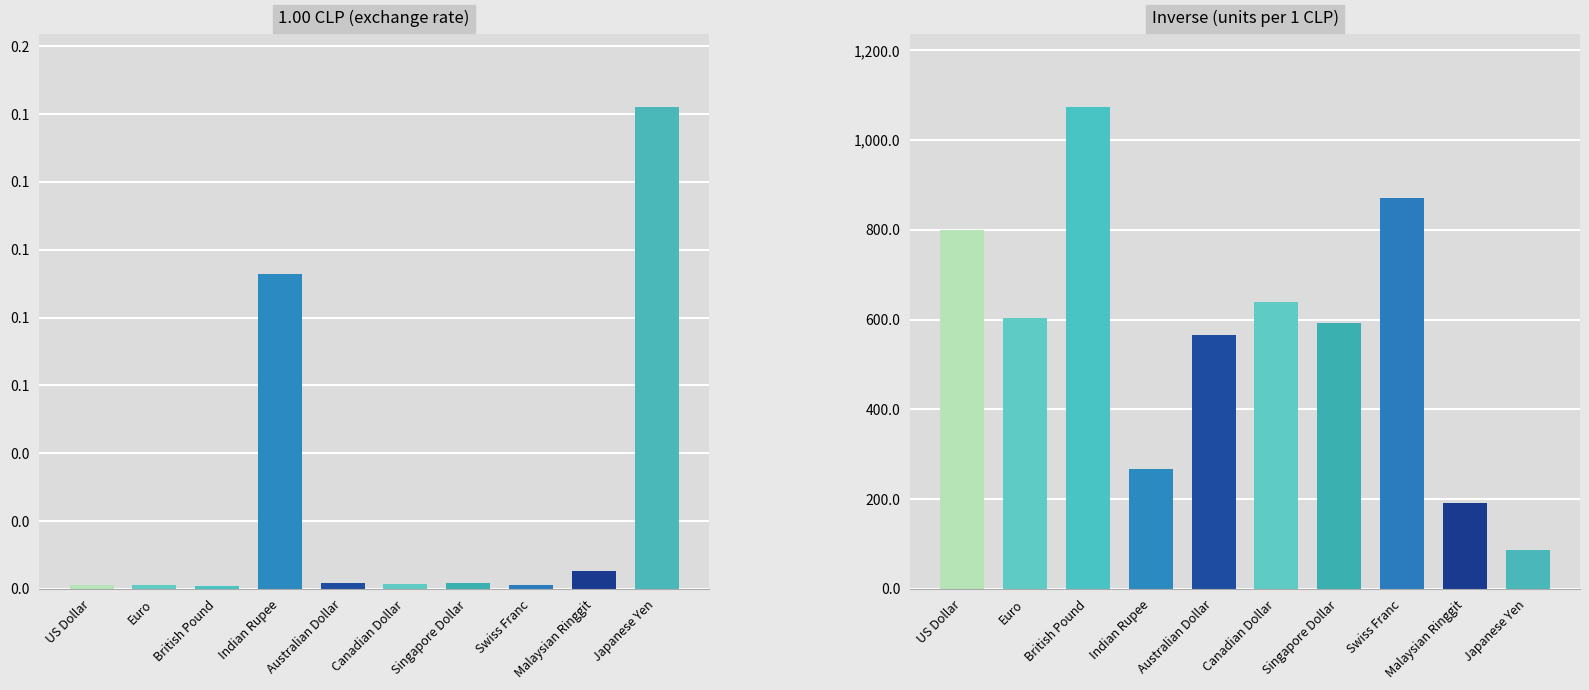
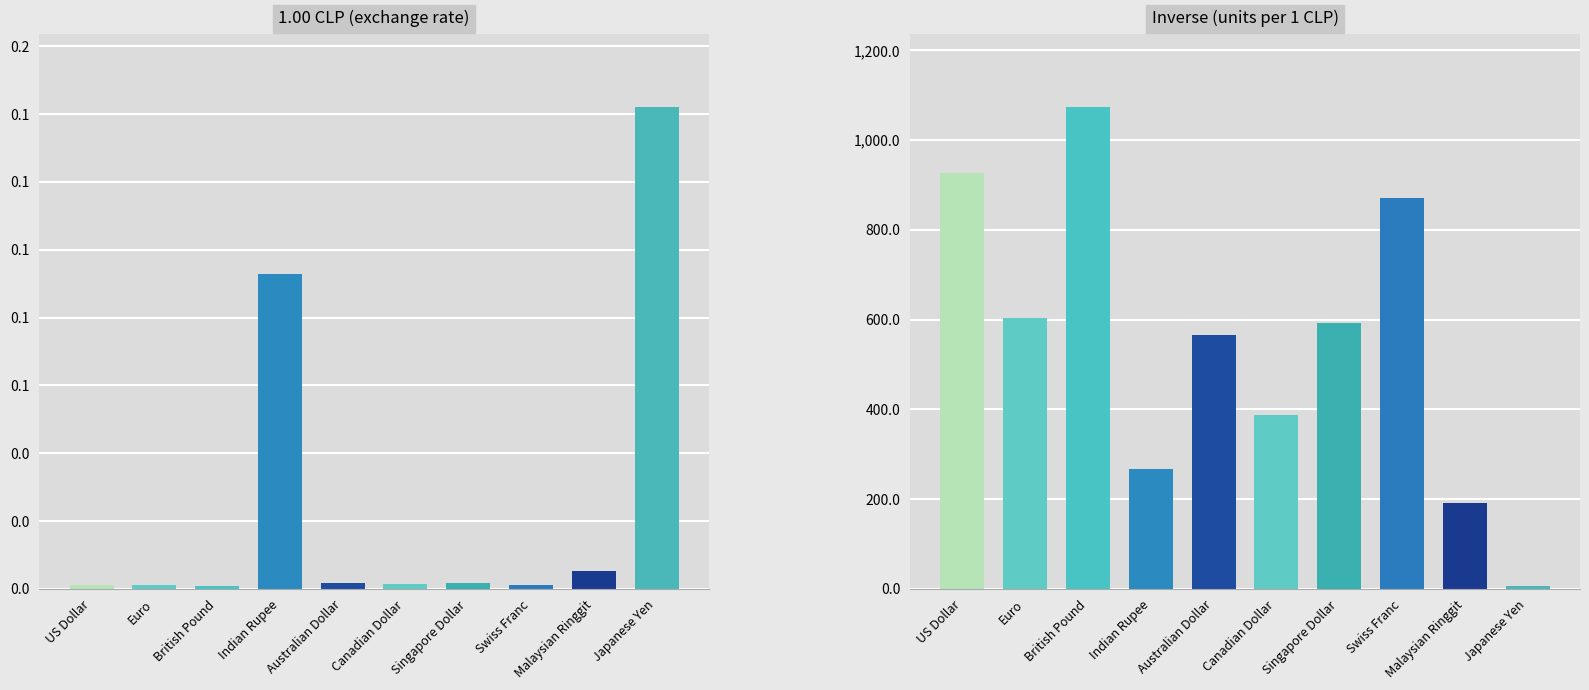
  {
    "Inverse (units per 1 CLP)": {
-     "US Dollar": "800",
+     "US Dollar": "930",
      "Euro": "600",
      "British Pound": "1,070",
      "Indian Rupee": "270",
      "Australian Dollar": "570",
-     "Canadian Dollar": "640",
+     "Canadian Dollar": "390",
      "Singapore Dollar": "590",
      "Swiss Franc": "870",
      "Malaysian Ringgit": "190",
-     "Japanese Yen": "90"
+     "Japanese Yen": "10"
    }
  }
